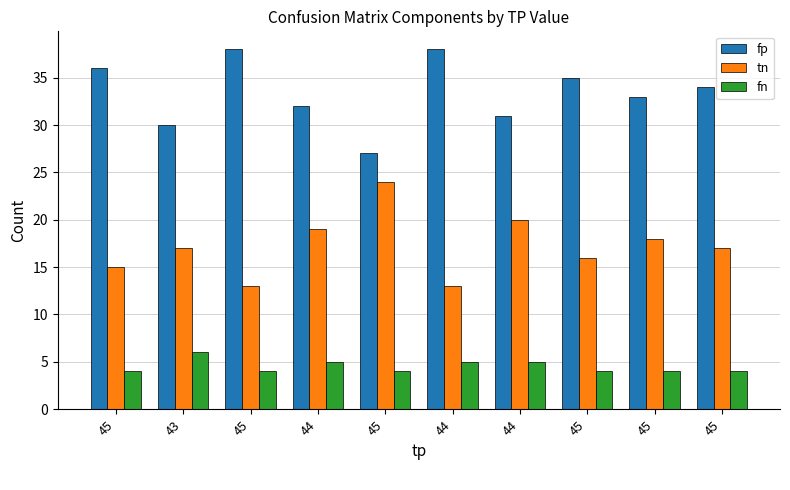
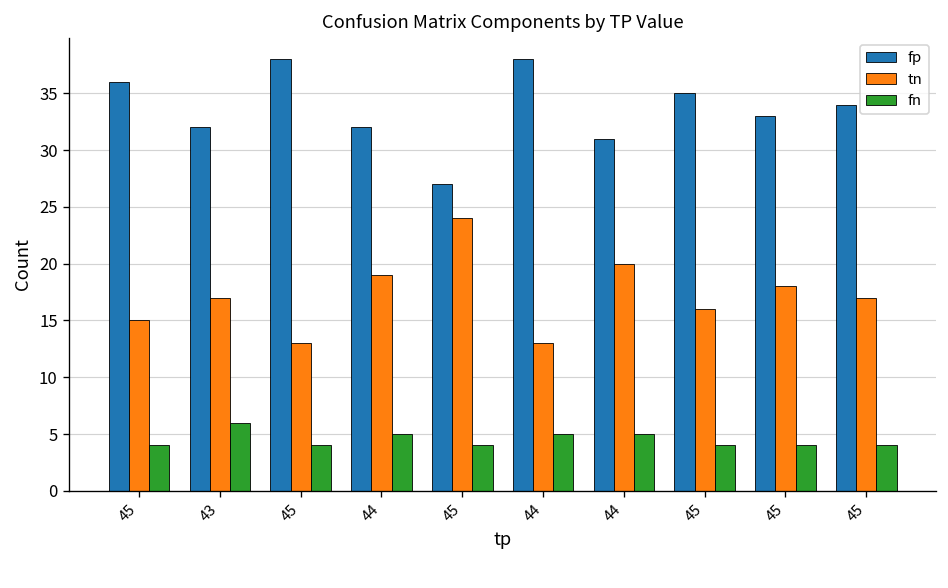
  {
    "fp": {
-     "43": 30
+     "43": 32
    },
    "tn": {
      "43": 17
    },
    "fn": {
      "43": 6
    }
  }
